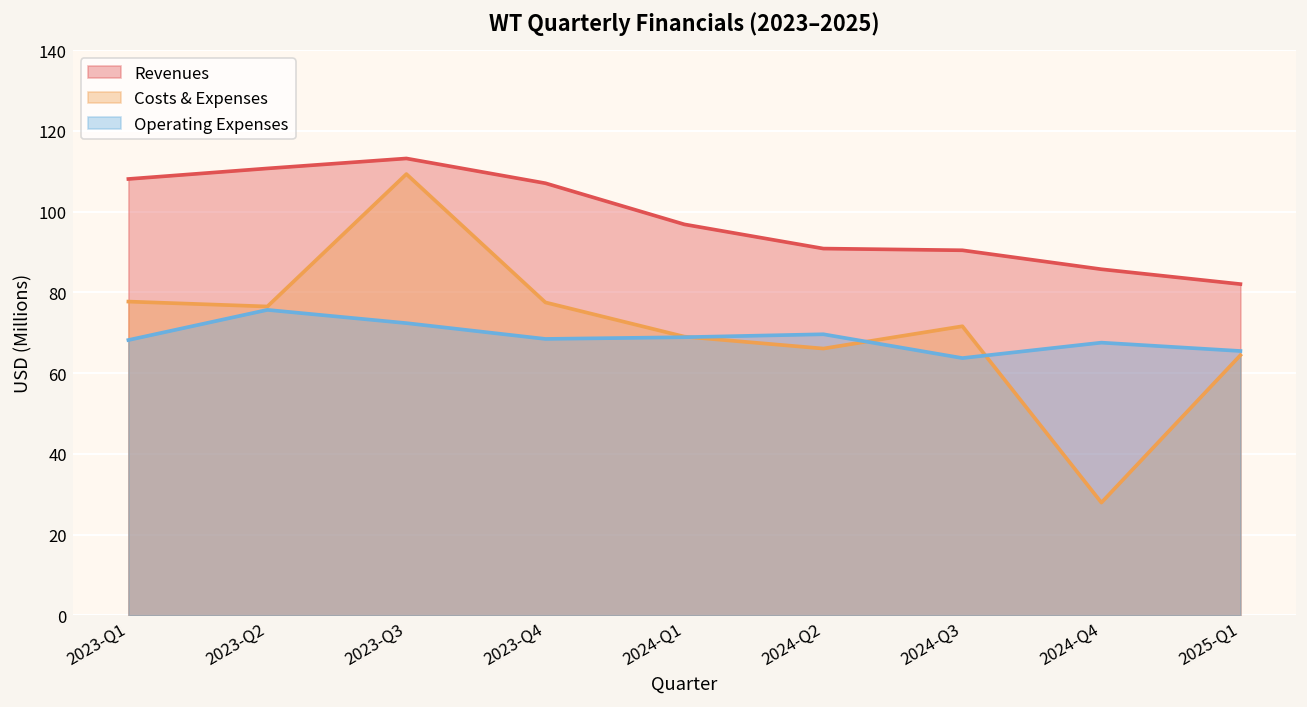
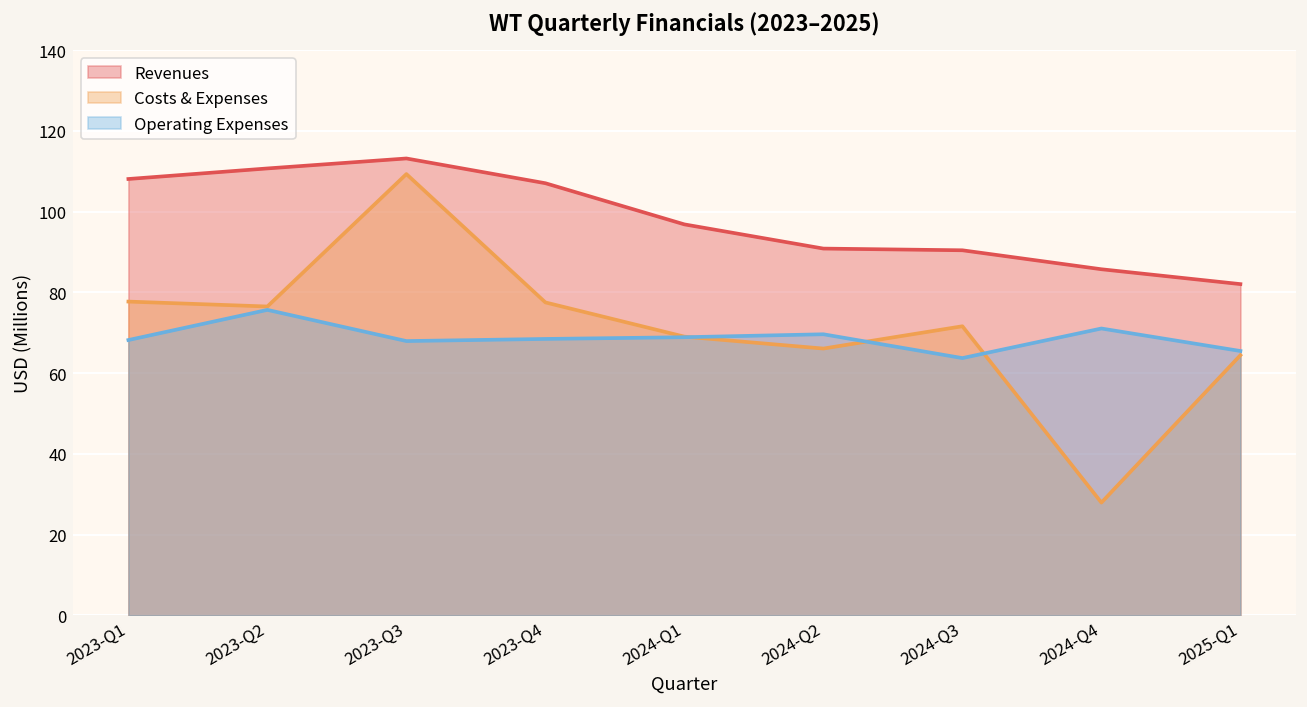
  {
    "Operating Expenses": {
      "2023-Q1": 68,
      "2023-Q2": 76,
-     "2023-Q3": 72,
+     "2023-Q3": 68,
      "2023-Q4": 68,
      "2024-Q2": 70,
      "2024-Q3": 64,
-     "2024-Q4": 68,
+     "2024-Q4": 71,
      "2025-Q1": 65
    }
  }
